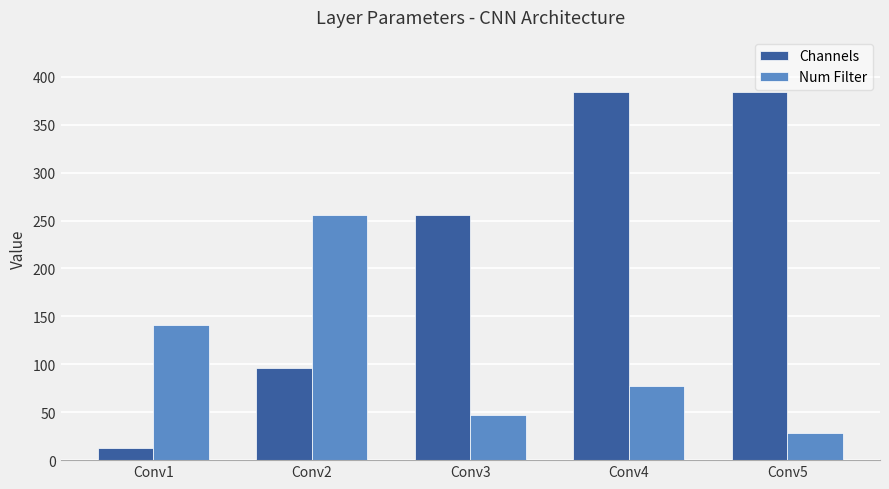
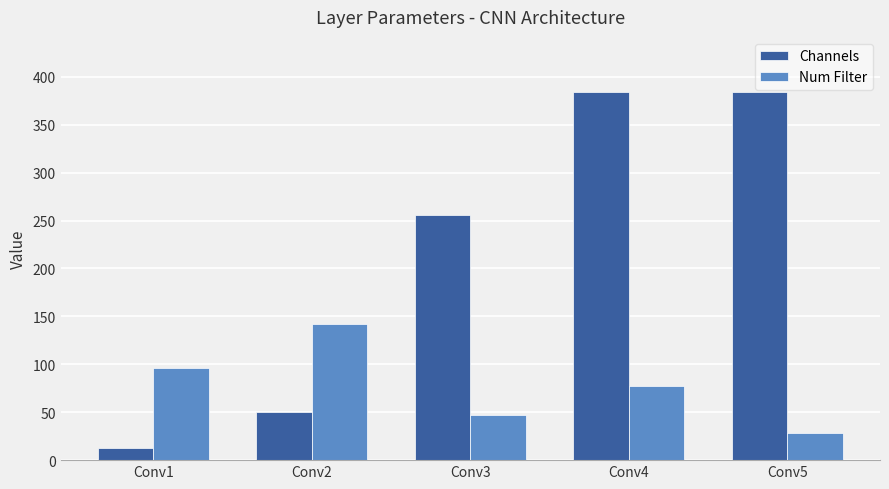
  {
    "Channels": {
      "Conv1": 10,
-     "Conv2": 100,
+     "Conv2": 50,
      "Conv3": 260,
      "Conv4": 380,
      "Conv5": 380
    },
    "Num Filter": {
-     "Conv1": 140,
-     "Conv2": 260,
+     "Conv1": 100,
+     "Conv2": 140,
      "Conv3": 50,
      "Conv4": 80,
      "Conv5": 30
    }
  }
